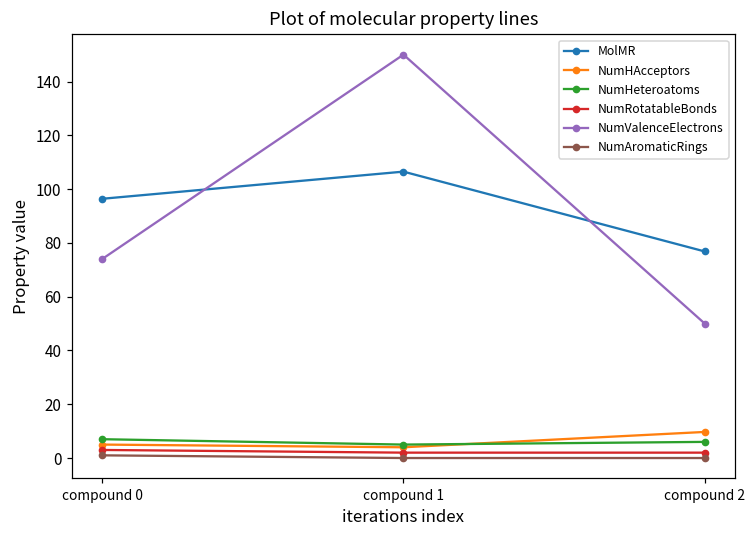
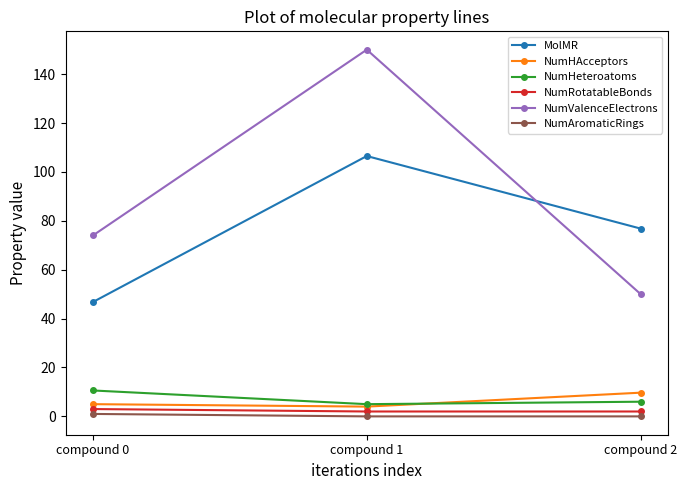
  {
    "MolMR": {
-     "compound 0": 96,
+     "compound 0": 47,
      "compound 1": 106,
      "compound 2": 77
    },
    "NumHAcceptors": {
      "compound 0": 5,
      "compound 2": 10
    },
    "NumHeteroatoms": {
-     "compound 0": 7,
+     "compound 0": 11,
      "compound 2": 6
    },
    "NumRotatableBonds": {
      "compound 0": 3,
      "compound 1": 2,
      "compound 2": 2
    },
    "NumValenceElectrons": {
      "compound 0": 74,
      "compound 1": 150,
      "compound 2": 50
    },
    "NumAromaticRings": {
      "compound 0": 1,
      "compound 1": 0,
      "compound 2": 0
    }
  }
